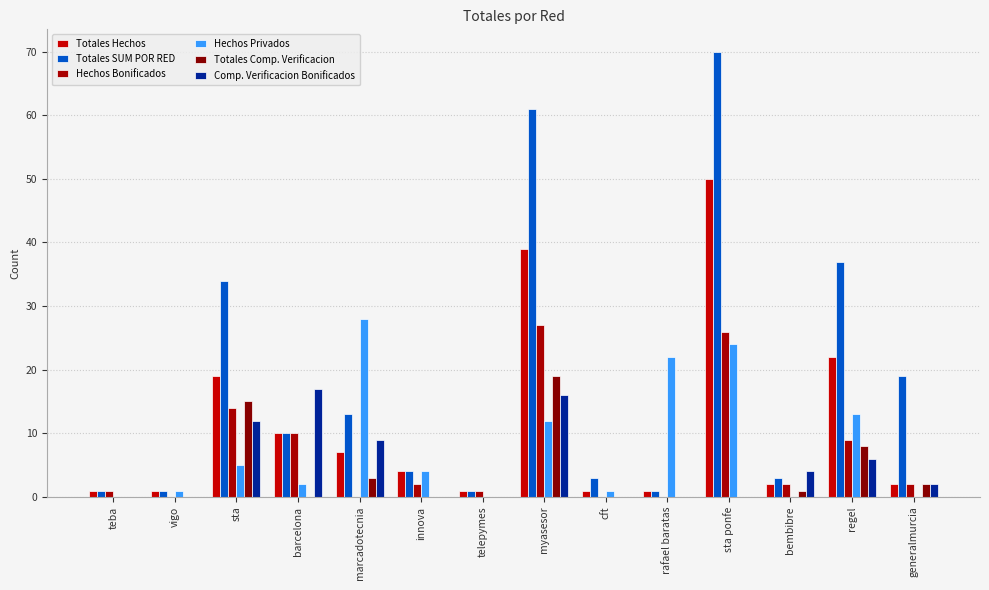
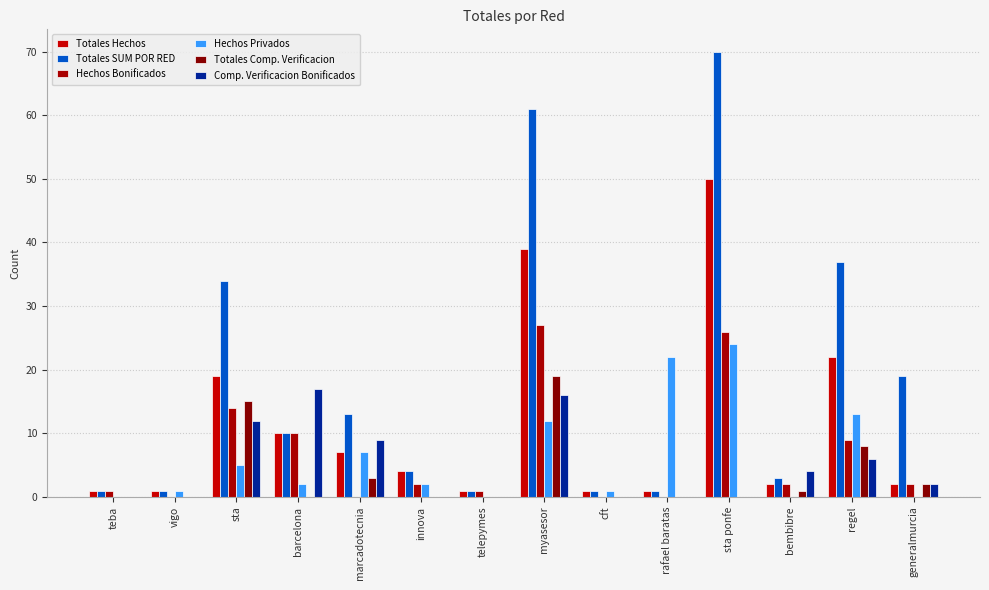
  {
    "Totales SUM POR RED": {
      "teba": 1,
      "vigo": 1,
      "sta": 34,
      "barcelona": 10,
      "marcadotecnia": 13,
      "innova": 4,
      "telepymes": 1,
      "myasesor": 61,
-     "cft": 3,
+     "cft": 1,
      "rafael baratas": 1,
      "sta ponfe": 70,
      "bembibre": 3,
      "regel": 37,
      "generalmurcia": 19
    },
    "Hechos Privados": {
      "teba": 0,
      "vigo": 1,
      "sta": 5,
      "barcelona": 2,
-     "marcadotecnia": 28,
-     "innova": 4,
+     "marcadotecnia": 7,
+     "innova": 2,
      "telepymes": 0,
      "myasesor": 12,
      "cft": 1,
      "rafael baratas": 22,
      "sta ponfe": 24,
      "bembibre": 0,
      "regel": 13,
      "generalmurcia": 0
    },
    "Comp. Verificacion Bonificados": {
      "teba": 0,
      "vigo": 0,
      "sta": 12,
      "barcelona": 17,
      "marcadotecnia": 9,
      "innova": 0,
      "telepymes": 0,
      "myasesor": 16,
      "cft": 0,
      "rafael baratas": 0,
      "sta ponfe": 0,
      "bembibre": 4,
      "regel": 6,
      "generalmurcia": 2
    }
  }
